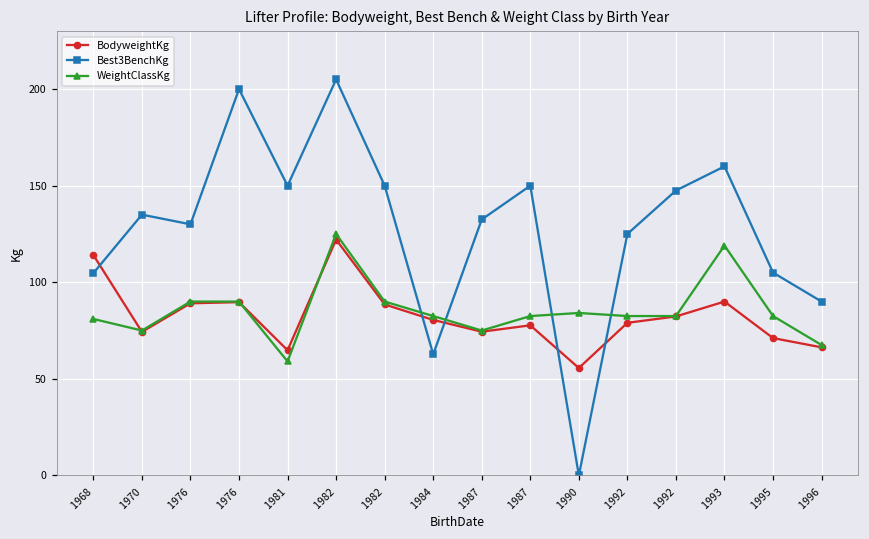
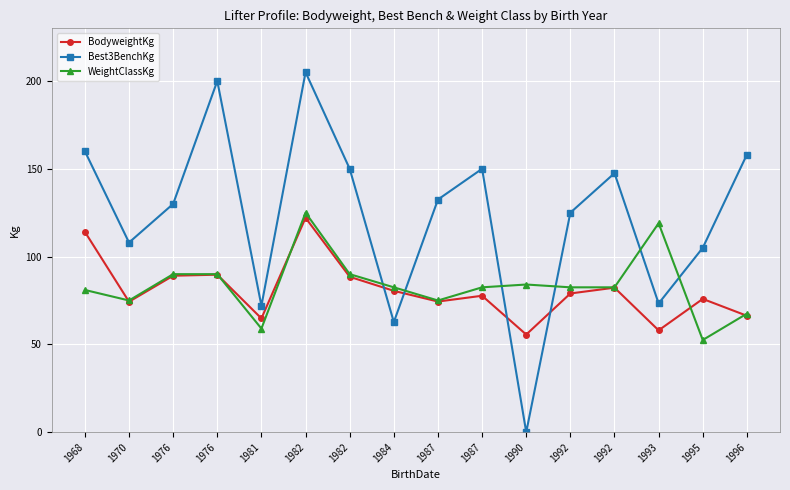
  {
    "BodyweightKg": {
      "1968": 114,
      "1981": 65,
      "1984": 81,
      "1990": 56,
-     "1993": 90,
-     "1995": 71
+     "1993": 58,
+     "1995": 76
    },
    "Best3BenchKg": {
-     "1968": 105,
-     "1970": 135,
-     "1981": 150,
+     "1968": 160,
+     "1970": 108,
+     "1981": 72,
      "1984": 63,
      "1990": 0,
-     "1993": 160,
+     "1993": 73,
      "1995": 105,
-     "1996": 90
+     "1996": 158
    },
    "WeightClassKg": {
      "1968": 81,
      "1981": 59,
      "1984": 83,
      "1990": 84,
      "1993": 119,
-     "1995": 83
+     "1995": 53
    }
  }
